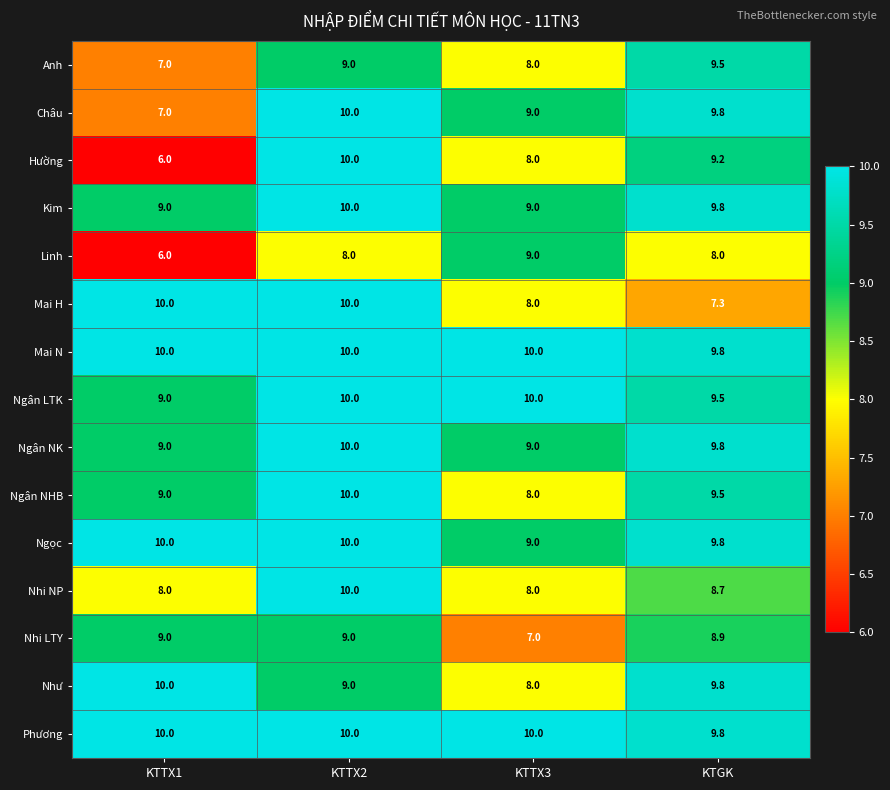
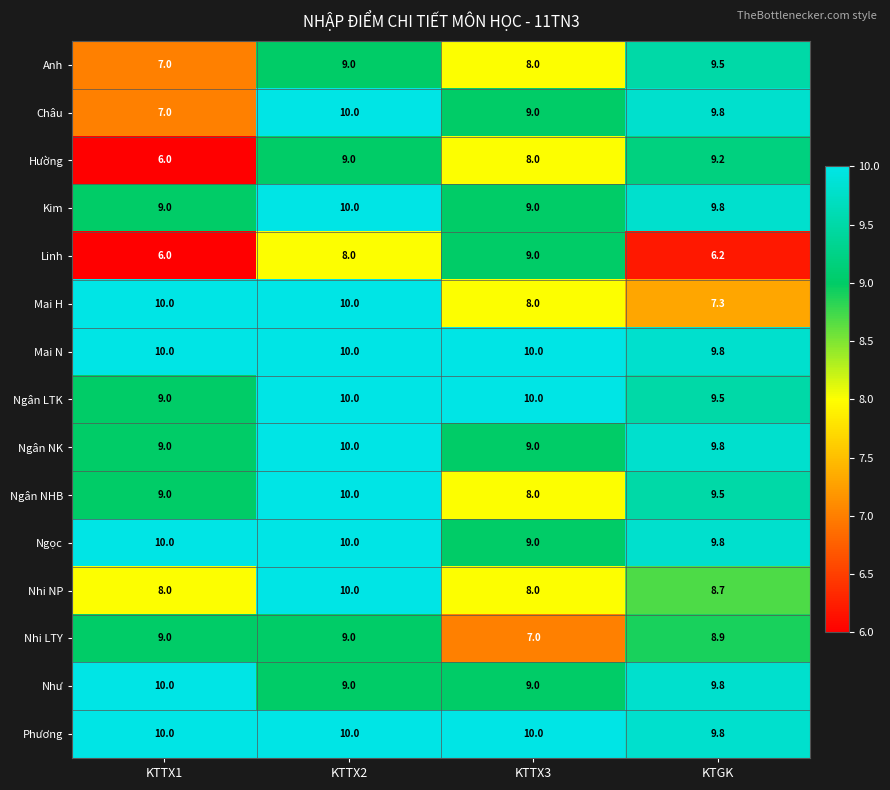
  {
    "Anh": {
      "KTTX1": 7.0,
      "KTTX2": 9.0,
      "KTTX3": 8.0,
      "KTGK": 9.5
    },
    "Châu": {
      "KTTX1": 7.0,
      "KTTX2": 10.0,
      "KTTX3": 9.0,
      "KTGK": 9.8
    },
    "Hường": {
      "KTTX1": 6.0,
-     "KTTX2": 10.0,
+     "KTTX2": 9.0,
      "KTTX3": 8.0,
      "KTGK": 9.2
    },
    "Kim": {
      "KTTX1": 9.0,
      "KTTX2": 10.0,
      "KTTX3": 9.0,
      "KTGK": 9.8
    },
    "Linh": {
      "KTTX1": 6.0,
      "KTTX2": 8.0,
      "KTTX3": 9.0,
-     "KTGK": 8.0
+     "KTGK": 6.2
    },
    "Mai H": {
      "KTTX1": 10.0,
      "KTTX2": 10.0,
      "KTTX3": 8.0,
      "KTGK": 7.3
    },
    "Mai N": {
      "KTTX1": 10.0,
      "KTTX2": 10.0,
      "KTTX3": 10.0,
      "KTGK": 9.8
    },
    "Ngân LTK": {
      "KTTX1": 9.0,
      "KTTX2": 10.0,
      "KTTX3": 10.0,
      "KTGK": 9.5
    },
    "Ngân NK": {
      "KTTX1": 9.0,
      "KTTX2": 10.0,
      "KTTX3": 9.0,
      "KTGK": 9.8
    },
    "Ngân NHB": {
      "KTTX1": 9.0,
      "KTTX2": 10.0,
      "KTTX3": 8.0,
      "KTGK": 9.5
    },
    "Ngọc": {
      "KTTX1": 10.0,
      "KTTX2": 10.0,
      "KTTX3": 9.0,
      "KTGK": 9.8
    },
    "Nhi NP": {
      "KTTX1": 8.0,
      "KTTX2": 10.0,
      "KTTX3": 8.0,
      "KTGK": 8.7
    },
    "Nhi LTY": {
      "KTTX1": 9.0,
      "KTTX2": 9.0,
      "KTTX3": 7.0,
      "KTGK": 8.9
    },
    "Như": {
      "KTTX1": 10.0,
      "KTTX2": 9.0,
-     "KTTX3": 8.0,
+     "KTTX3": 9.0,
      "KTGK": 9.8
    },
    "Phương": {
      "KTTX1": 10.0,
      "KTTX2": 10.0,
      "KTTX3": 10.0,
      "KTGK": 9.8
    }
  }
